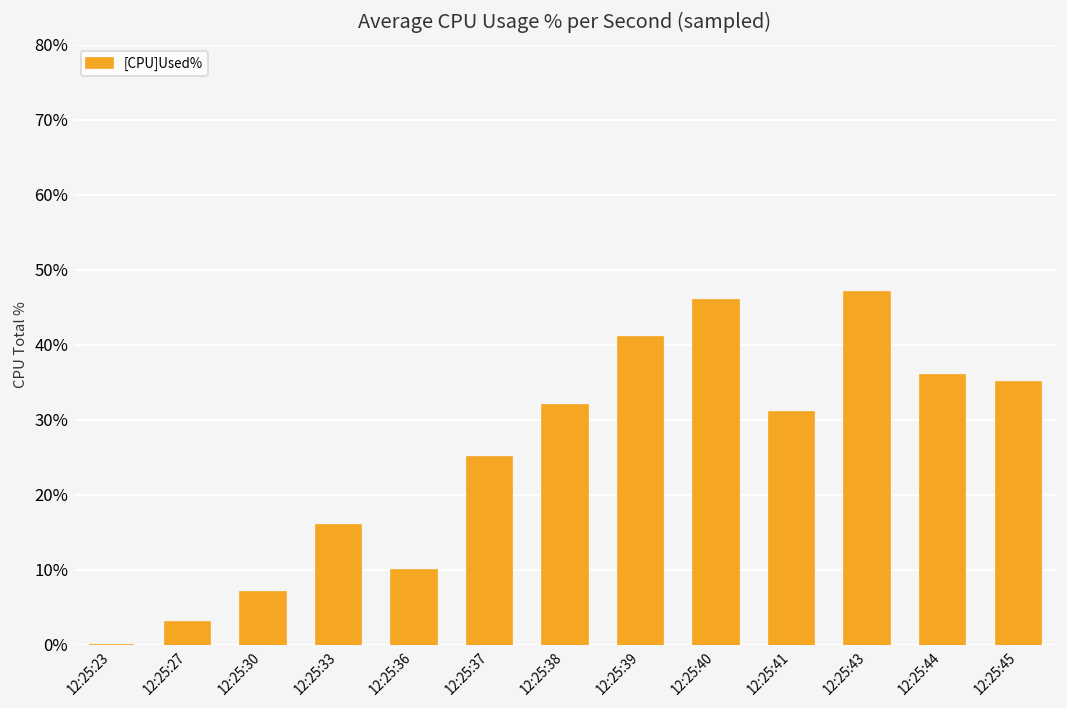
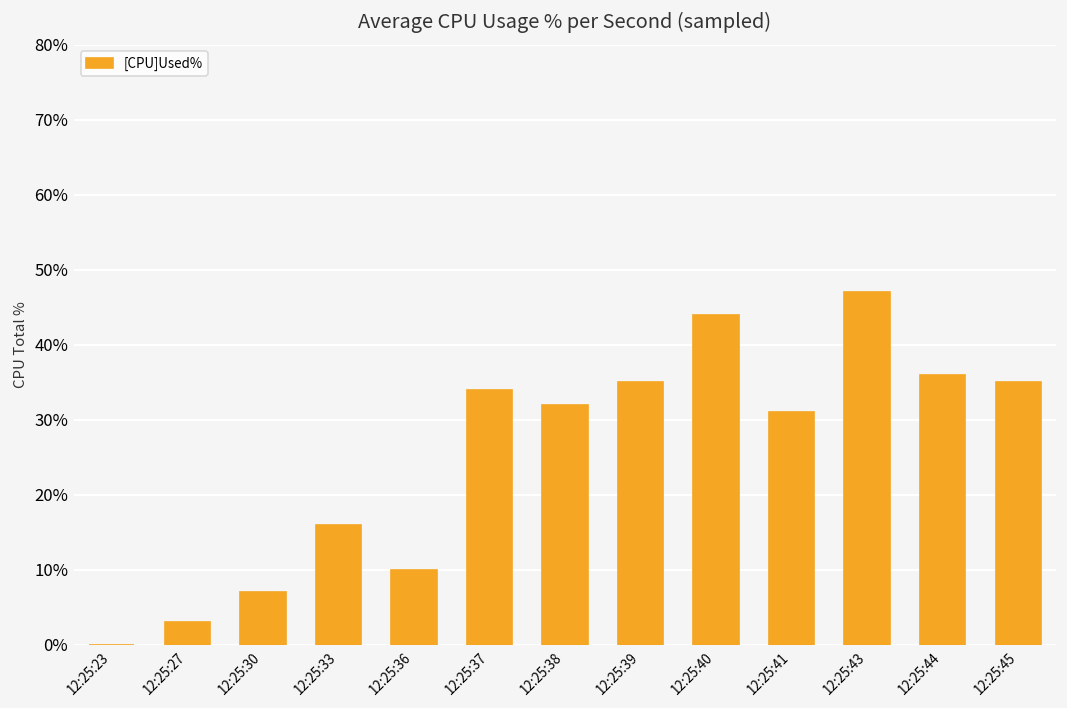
  {
    "12:25:23": "0%",
    "12:25:27": "3%",
    "12:25:30": "7%",
    "12:25:33": "16%",
    "12:25:36": "10%",
-   "12:25:37": "25%",
+   "12:25:37": "34%",
    "12:25:38": "32%",
-   "12:25:39": "41%",
-   "12:25:40": "46%",
+   "12:25:39": "35%",
+   "12:25:40": "44%",
    "12:25:41": "31%",
    "12:25:43": "47%",
    "12:25:44": "36%",
    "12:25:45": "35%"
  }
